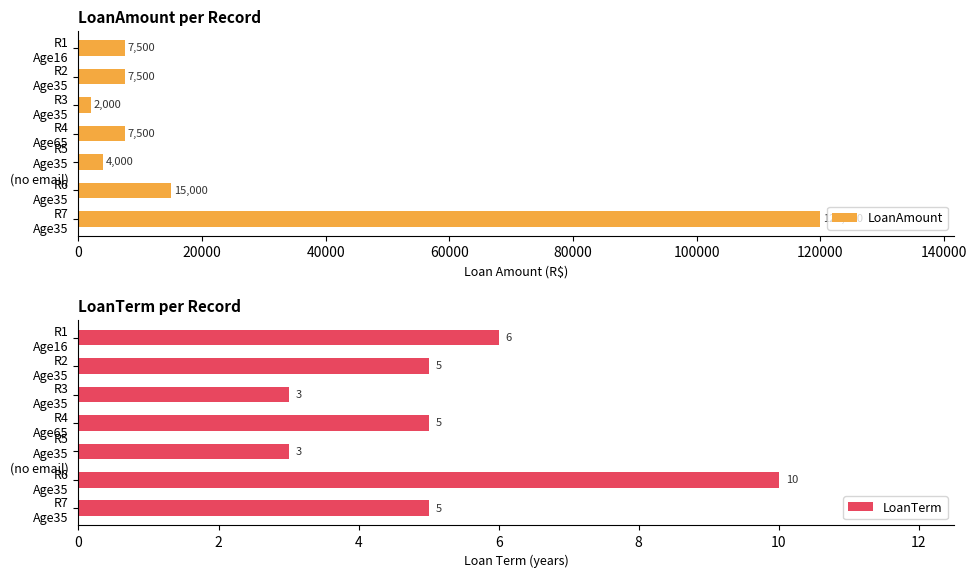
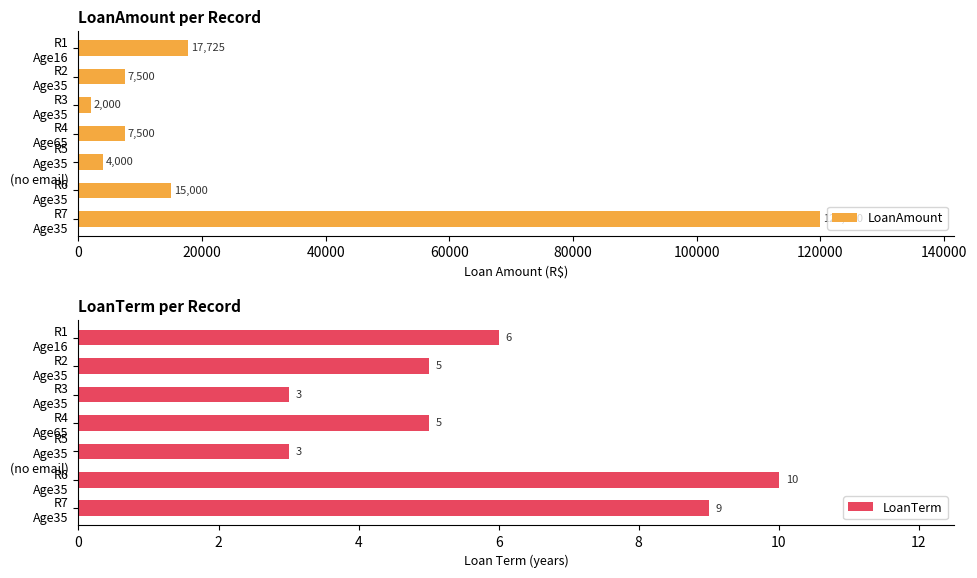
  {
    "LoanAmount per Record": {
-     "R1 Age16": "7,500",
+     "R1 Age16": "17,725",
      "R2 Age35": "7,500",
      "R3 Age35": "2,000",
      "R5 Age35 (no email)": "4,000"
    },
    "LoanTerm per Record": {
      "R1 Age16": "6",
      "R2 Age35": "5",
      "R3 Age35": "3",
      "R5 Age35 (no email)": "3",
-     "R7 Age35": "5"
+     "R7 Age35": "9"
    }
  }
